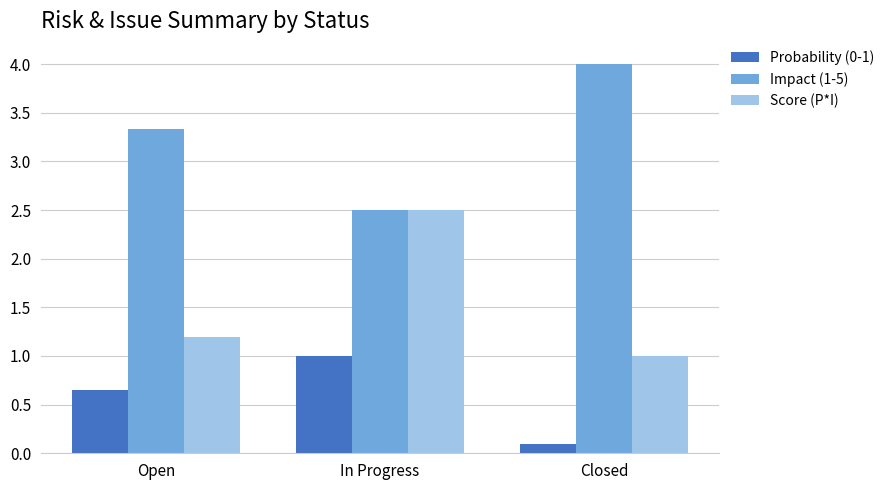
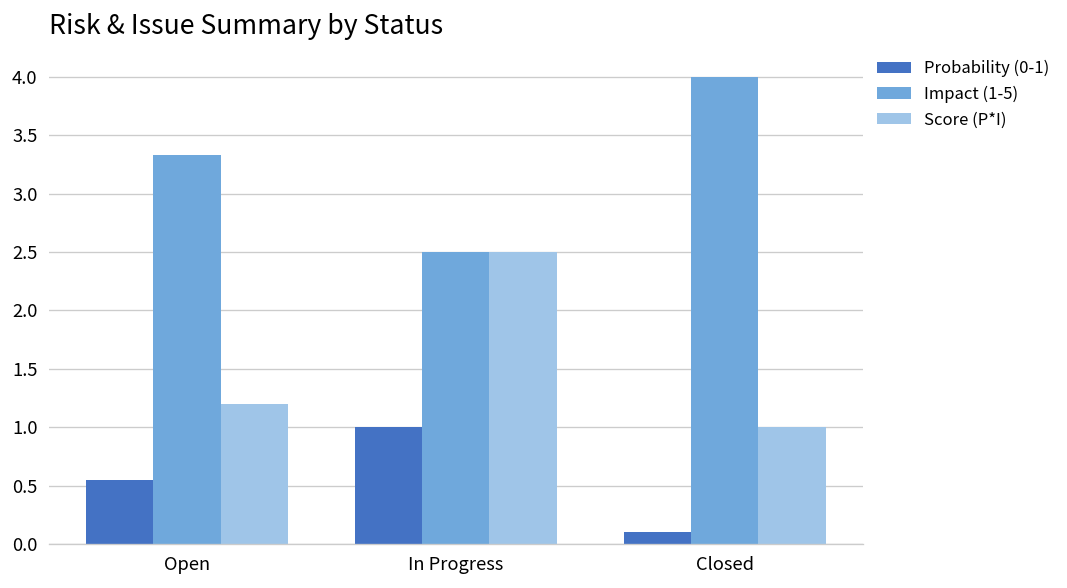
  {
    "Probability (0-1)": {
-     "Open": 0.7,
+     "Open": 0.6,
      "In Progress": 1.0,
      "Closed": 0.1
    }
  }
